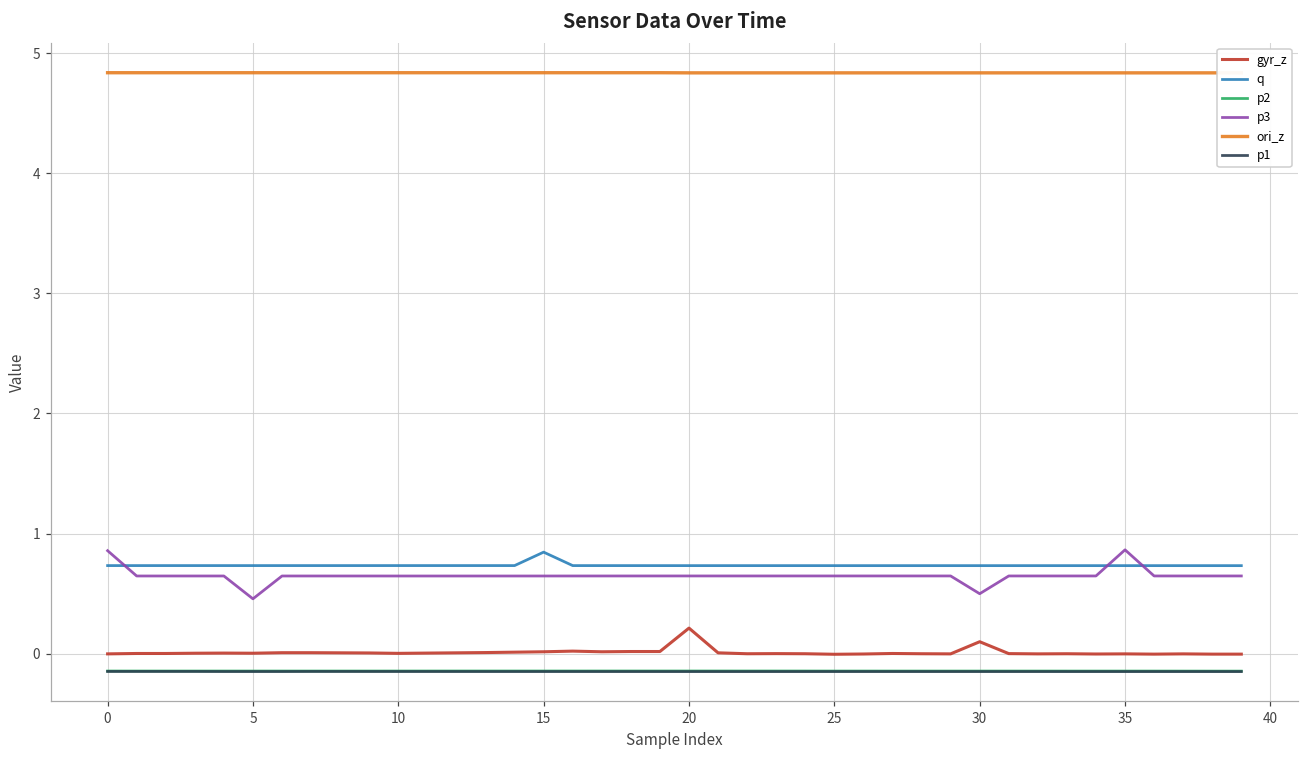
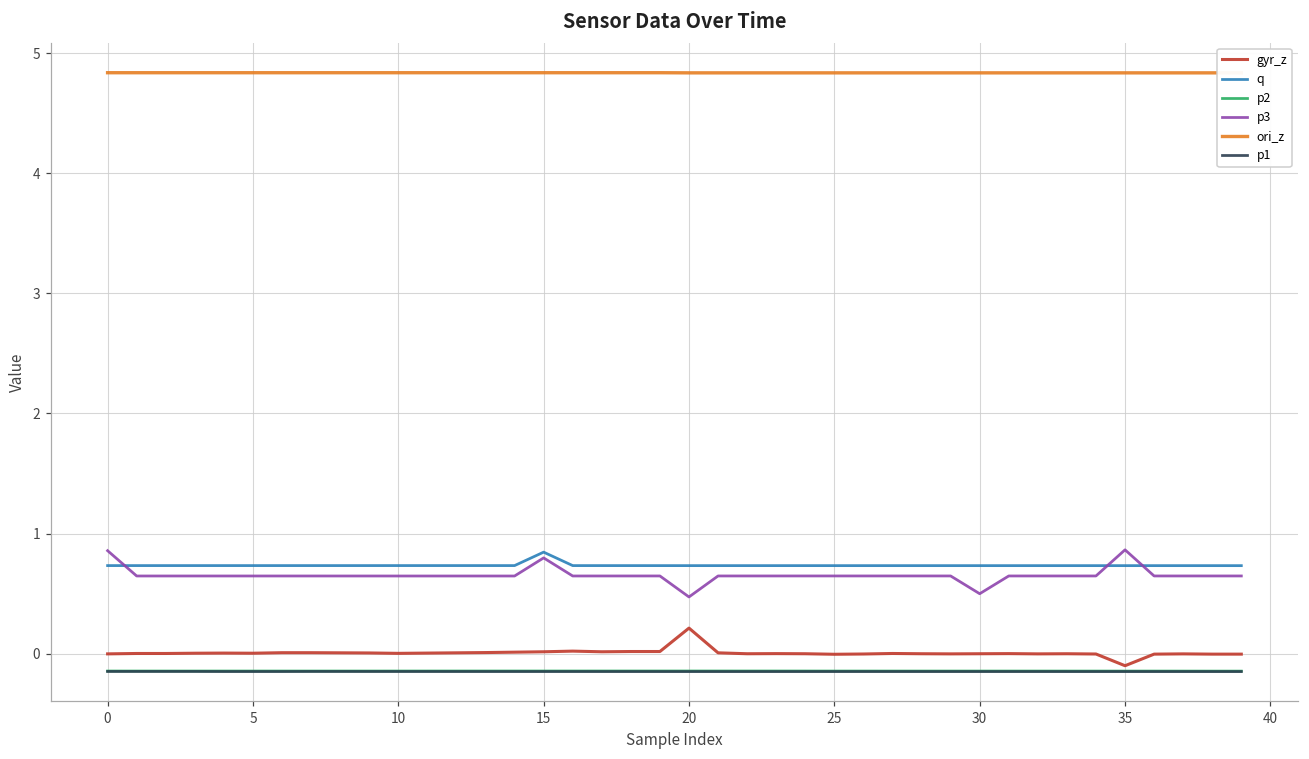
  {
    "gyr_z": {
      "0": 0.00,
      "5": 0.00,
      "10": 0.00,
      "15": 0.02,
      "20": 0.21,
      "25": 0.00,
-     "30": 0.1,
-     "35": 0.00
+     "30": 0.0,
+     "35": -0.10
    },
    "q": {
      "0": 0.73,
      "5": 0.73,
      "10": 0.73,
      "15": 0.85,
      "20": 0.73,
      "25": 0.73,
      "30": 0.73,
      "35": 0.73
    },
    "p3": {
      "0": 0.86,
-     "5": 0.46,
+     "5": 0.65,
      "10": 0.65,
-     "15": 0.65,
-     "20": 0.65,
+     "15": 0.80,
+     "20": 0.47,
      "25": 0.65,
      "30": 0.50,
      "35": 0.87
    },
    "ori_z": {
      "0": 4.84,
      "5": 4.84,
      "10": 4.84,
      "15": 4.84,
      "20": 4.84,
      "25": 4.84,
      "30": 4.84,
      "35": 4.84
    }
  }
